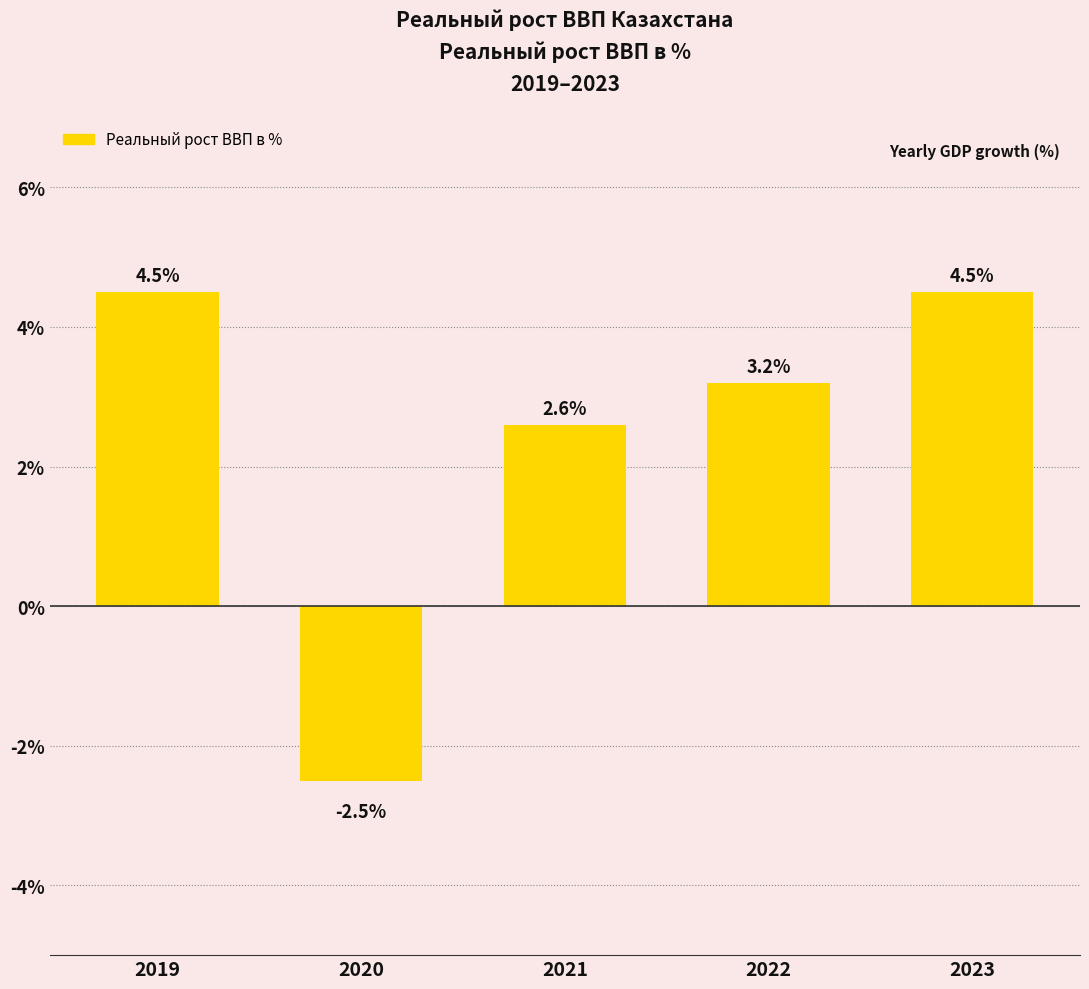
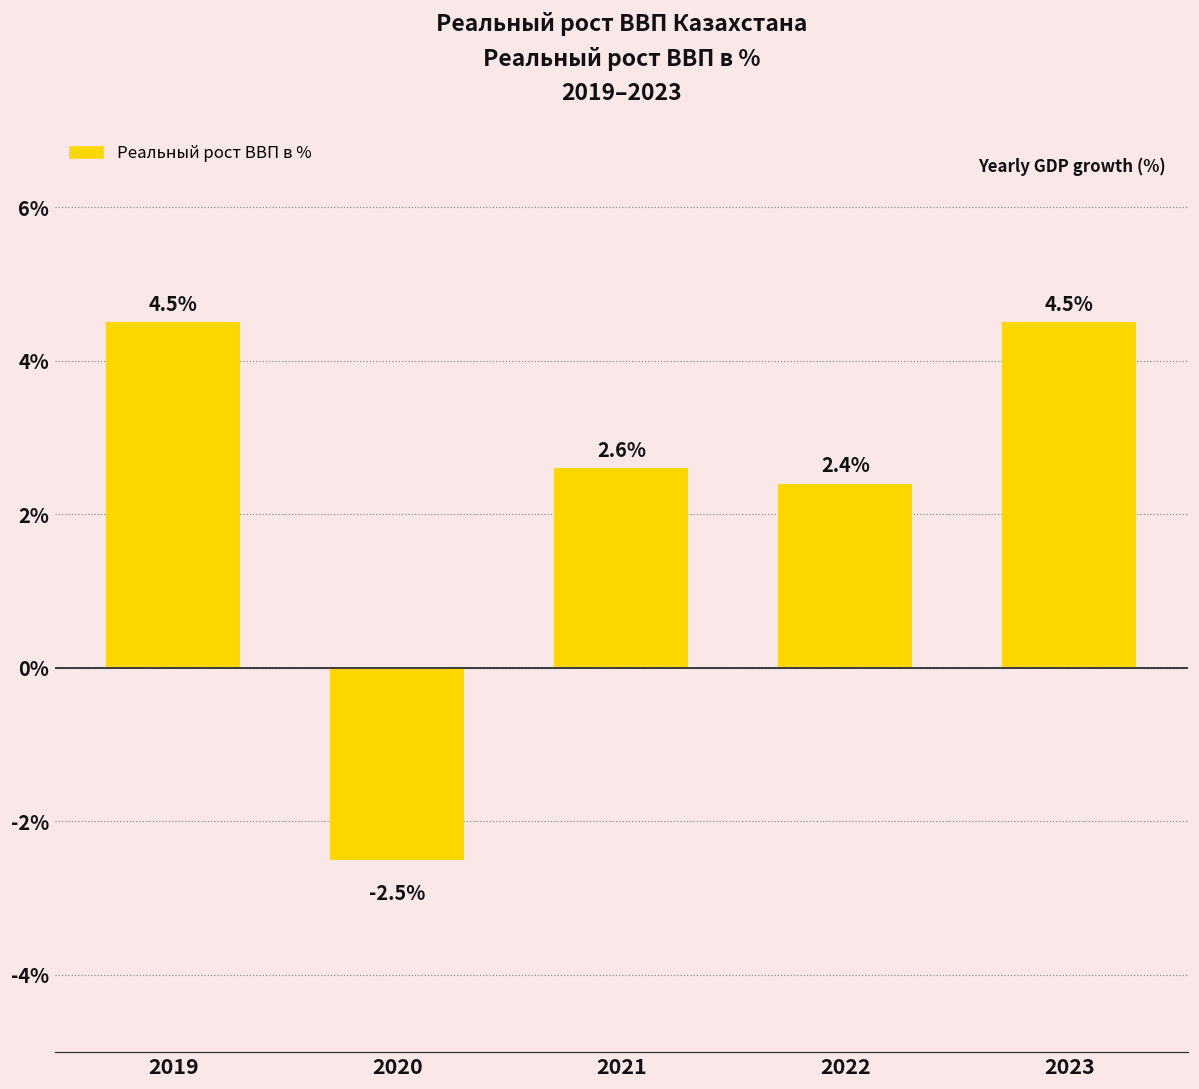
  {
    "2019": "4.5%",
    "2020": "-2.5%",
    "2021": "2.6%",
-   "2022": "3.2%",
+   "2022": "2.4%",
    "2023": "4.5%"
  }
